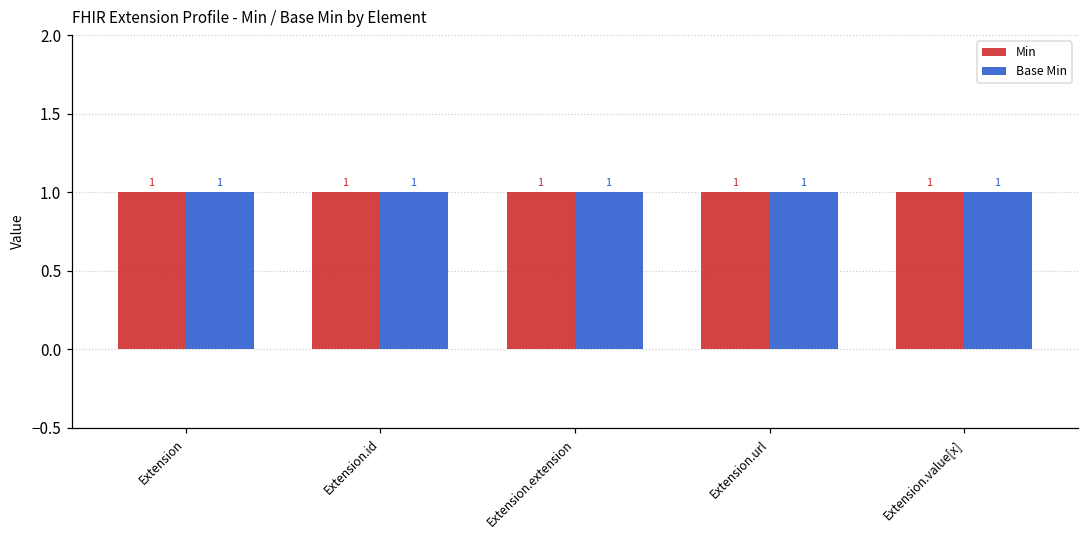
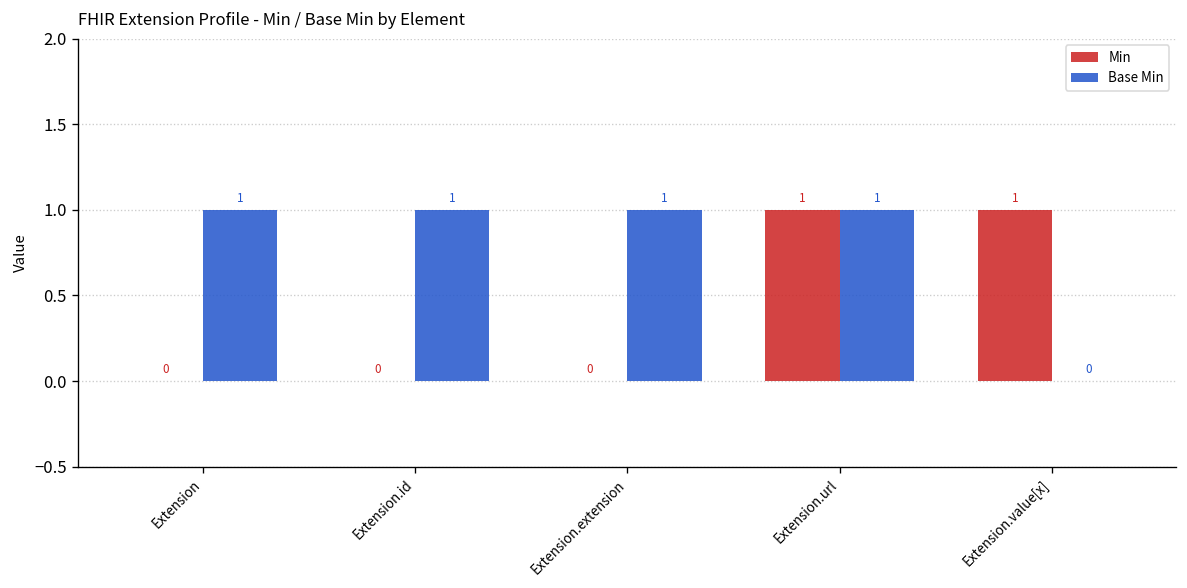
  {
    "Min": {
-     "Extension": 1,
-     "Extension.id": 1,
-     "Extension.extension": 1,
+     "Extension": 0,
+     "Extension.id": 0,
+     "Extension.extension": 0,
      "Extension.url": 1,
      "Extension.value[x]": 1
    },
    "Base Min": {
      "Extension": 1,
      "Extension.id": 1,
      "Extension.extension": 1,
      "Extension.url": 1,
-     "Extension.value[x]": 1
+     "Extension.value[x]": 0
    }
  }
